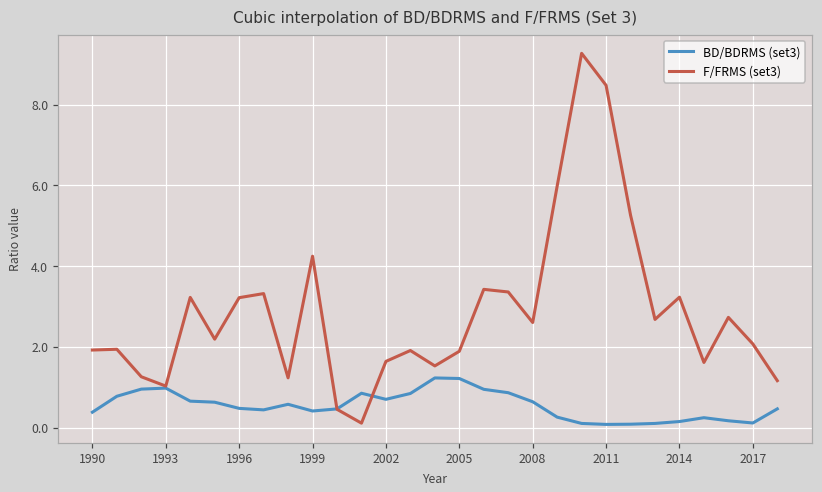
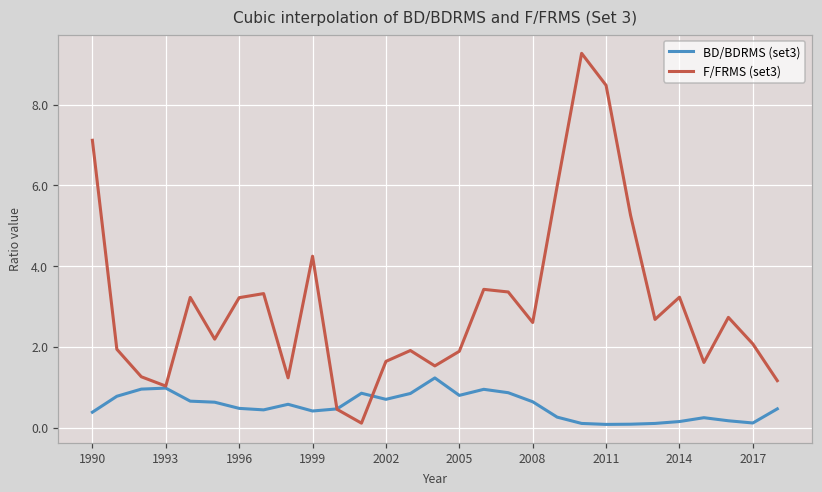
  {
    "BD/BDRMS (set3)": {
      "1990": 0.4,
      "1996": 0.5,
      "1999": 0.4,
      "2002": 0.7,
-     "2005": 1.2,
+     "2005": 0.8,
      "2008": 0.6,
      "2011": 0.1,
      "2014": 0.2,
      "2017": 0.1
    },
    "F/FRMS (set3)": {
-     "1990": 1.9,
+     "1990": 7.1,
      "1996": 3.2,
      "1999": 4.2,
      "2002": 1.6,
      "2005": 1.9,
      "2008": 2.6,
      "2011": 8.5,
      "2014": 3.2,
      "2017": 2.1
    }
  }
